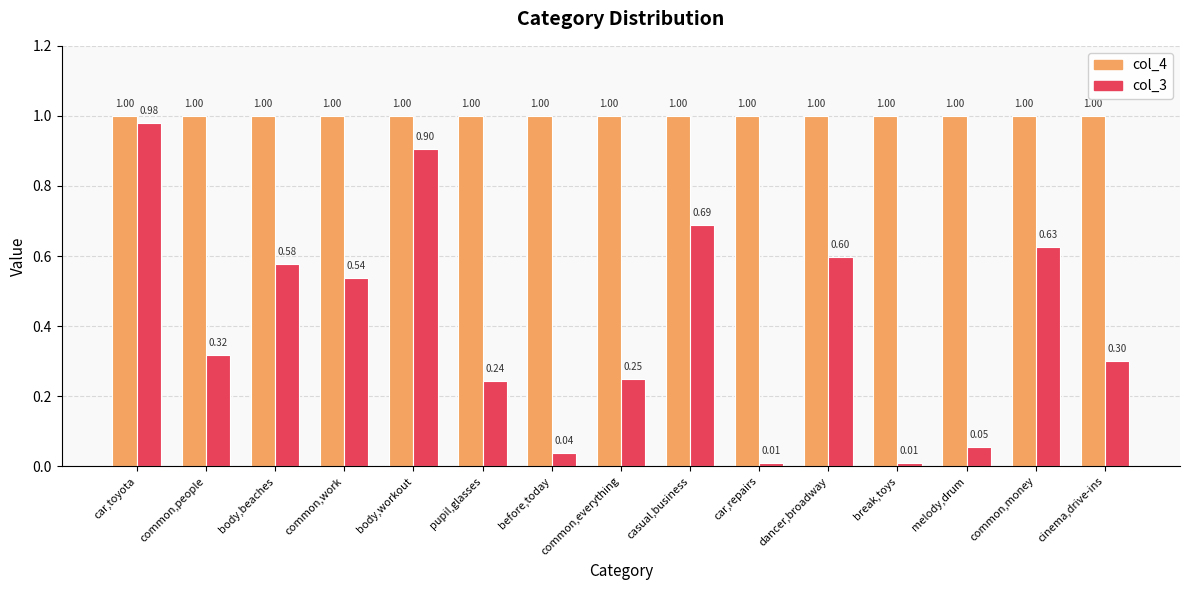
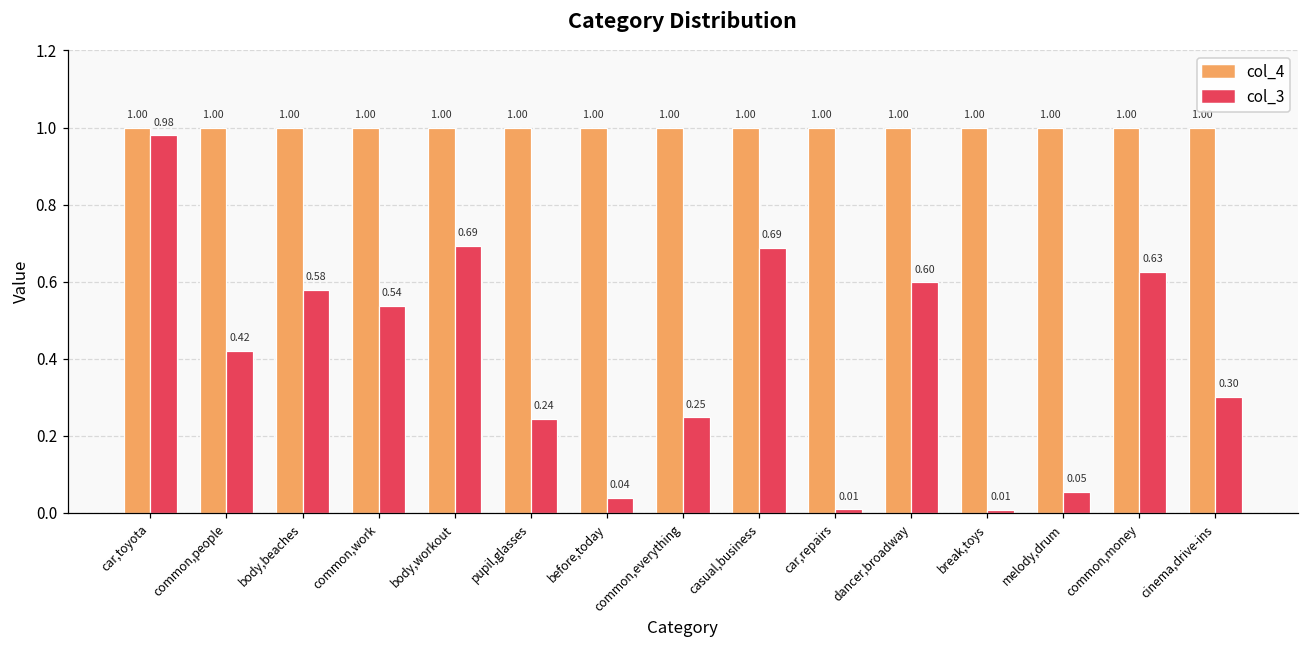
  {
    "col_4": {
      "car,toyota": 1.00,
      "common,people": 1.00,
      "body,beaches": 1.00,
      "common,work": 1.00,
      "body,workout": 1.00,
      "pupil,glasses": 1.00,
      "before,today": 1.00,
      "common,everything": 1.00,
      "casual,business": 1.00,
      "car,repairs": 1.00,
      "dancer,broadway": 1.00,
      "break,toys": 1.00,
      "melody,drum": 1.00,
      "common,money": 1.00,
      "cinema,drive-ins": 1.00
    },
    "col_3": {
      "car,toyota": 0.98,
-     "common,people": 0.32,
+     "common,people": 0.42,
      "body,beaches": 0.58,
      "common,work": 0.54,
-     "body,workout": 0.90,
+     "body,workout": 0.69,
      "pupil,glasses": 0.24,
      "before,today": 0.04,
      "common,everything": 0.25,
      "casual,business": 0.69,
      "car,repairs": 0.01,
      "dancer,broadway": 0.60,
      "break,toys": 0.01,
      "melody,drum": 0.05,
      "common,money": 0.63,
      "cinema,drive-ins": 0.30
    }
  }
